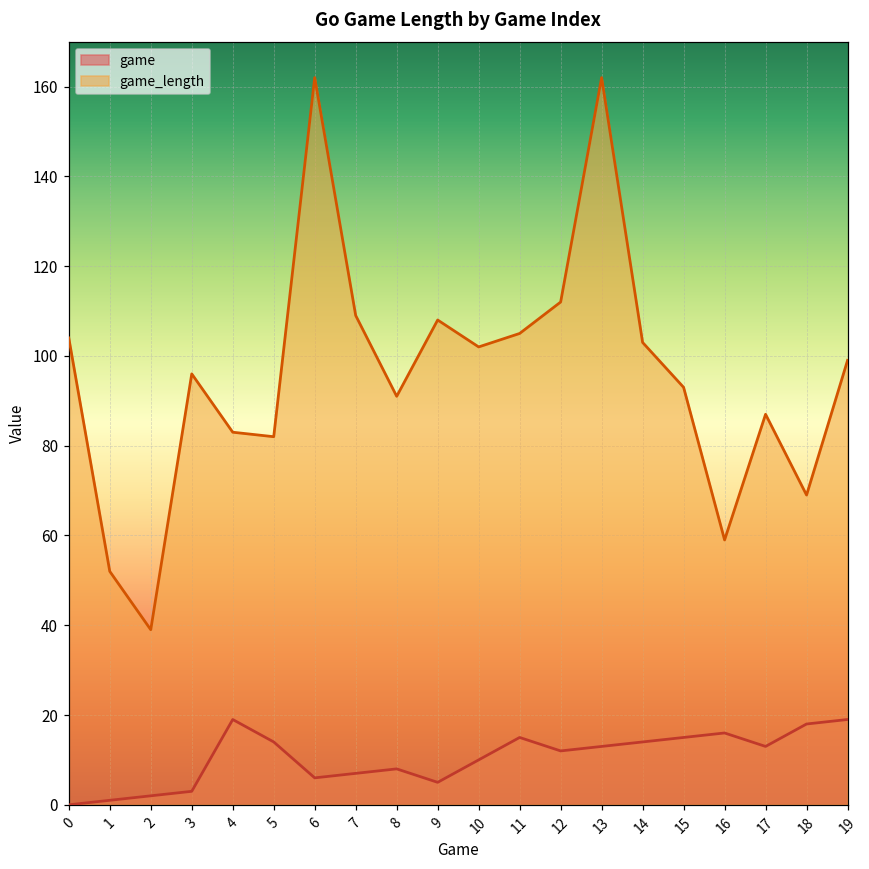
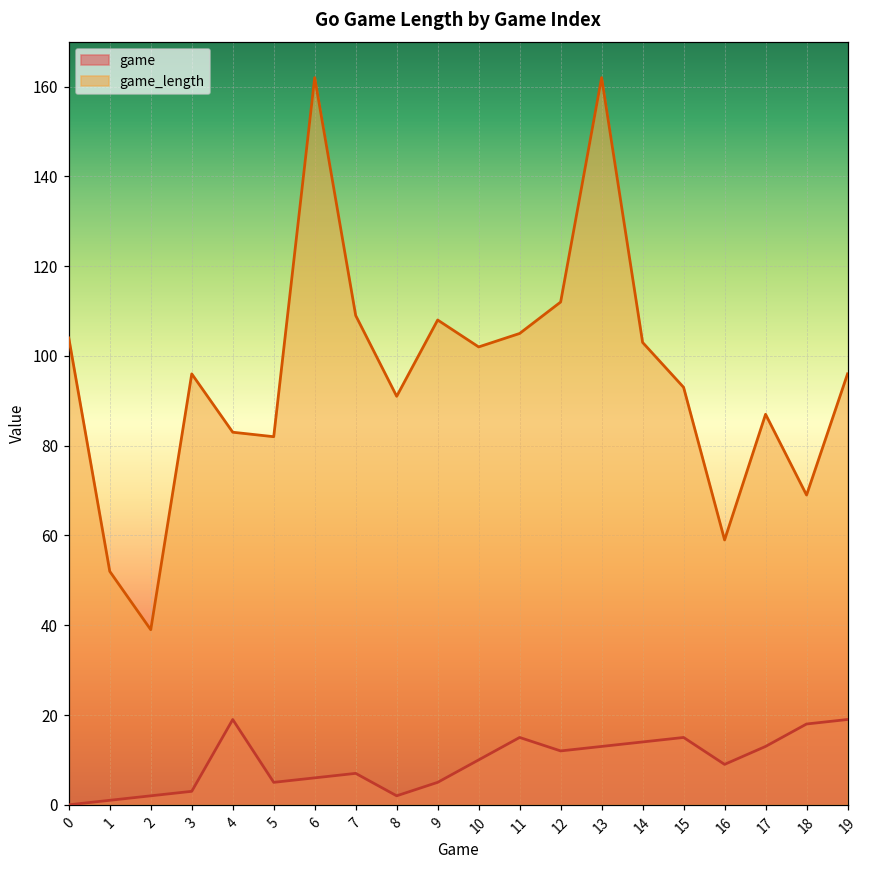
  {
    "game": {
      "0": 0,
      "1": 1,
      "2": 2,
      "3": 3,
      "4": 19,
-     "5": 14,
+     "5": 5,
      "6": 6,
      "7": 7,
-     "8": 8,
+     "8": 2,
      "9": 5,
      "10": 10,
      "11": 15,
      "12": 12,
      "13": 13,
      "14": 14,
      "15": 15,
-     "16": 16,
+     "16": 9,
      "17": 13,
      "18": 18,
      "19": 19
    },
    "game_length": {
      "0": 104,
      "1": 52,
      "2": 39,
      "3": 96,
      "4": 83,
      "5": 82,
      "6": 162,
      "7": 109,
      "8": 91,
      "9": 108,
      "10": 102,
      "11": 105,
      "12": 112,
      "13": 162,
      "14": 103,
      "15": 93,
      "16": 59,
      "17": 87,
      "18": 69,
-     "19": 99
+     "19": 96
    }
  }
